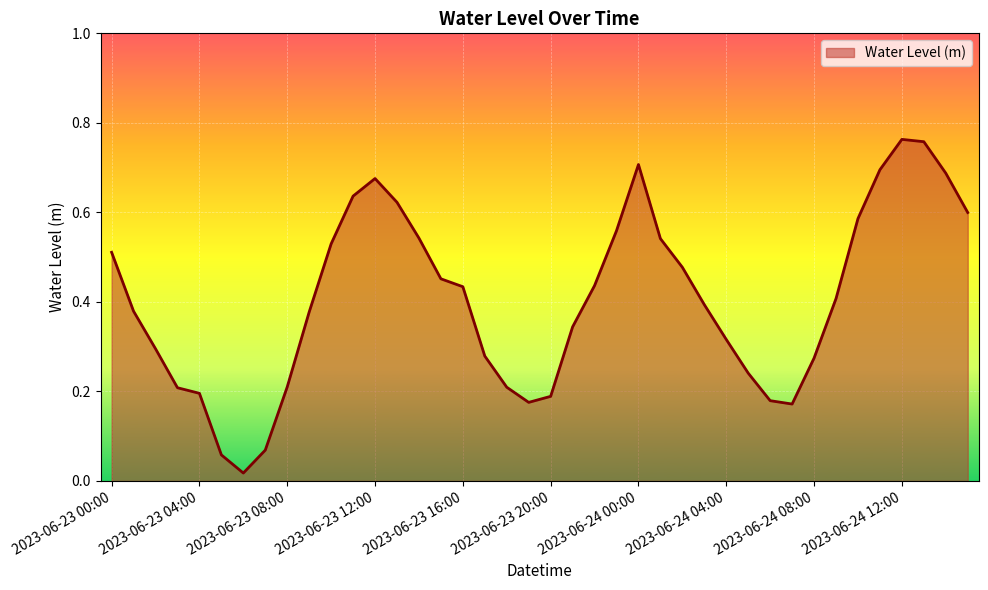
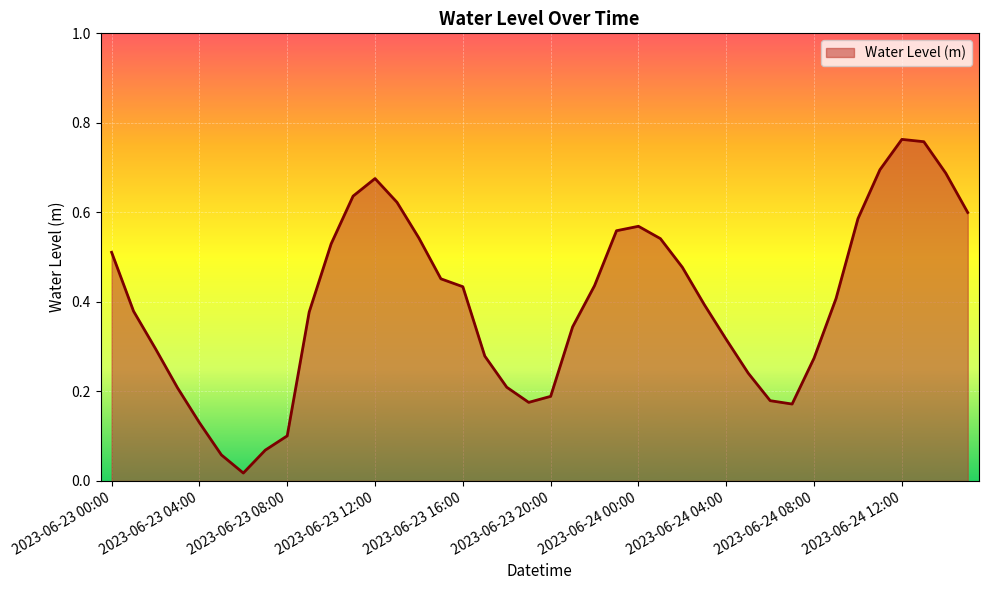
  {
    "2023-06-23 00:00": 0.51,
-   "2023-06-23 04:00": 0.20,
-   "2023-06-23 08:00": 0.21,
+   "2023-06-23 04:00": 0.13,
+   "2023-06-23 08:00": 0.10,
    "2023-06-23 12:00": 0.68,
    "2023-06-23 16:00": 0.43,
    "2023-06-23 20:00": 0.19,
-   "2023-06-24 00:00": 0.71,
+   "2023-06-24 00:00": 0.57,
    "2023-06-24 04:00": 0.32,
    "2023-06-24 08:00": 0.27,
    "2023-06-24 12:00": 0.76
  }
